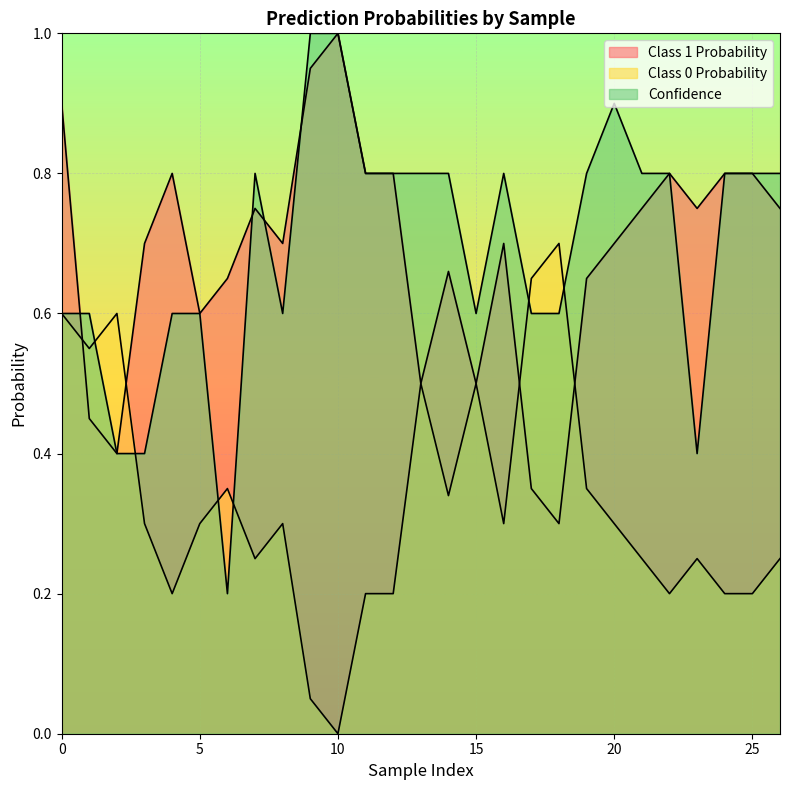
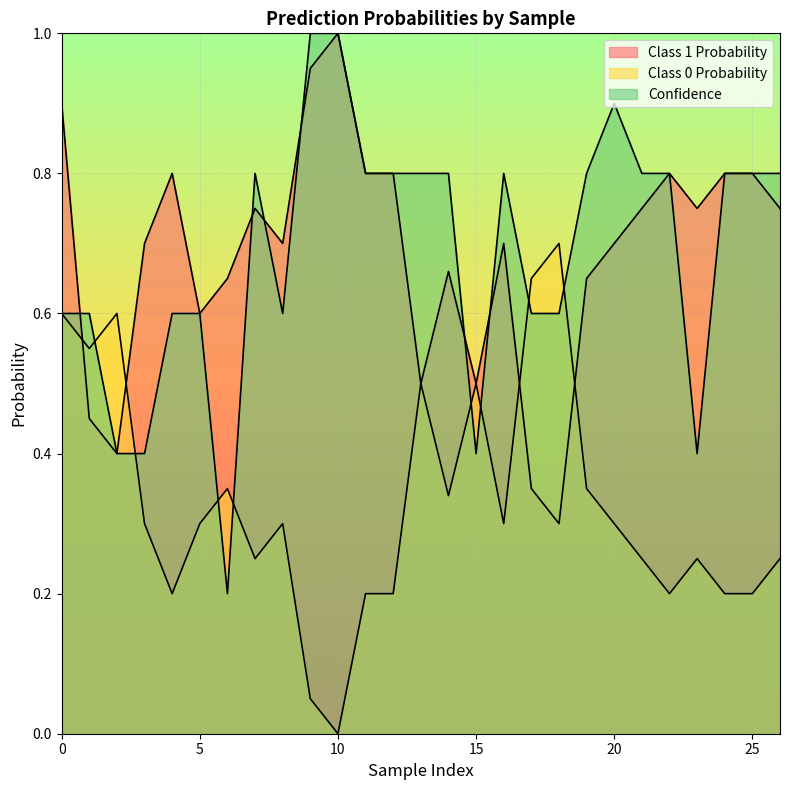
  {
    "Class 1 Probability": {
      "0": 0.9,
      "20": 0.7
    },
    "Class 0 Probability": {
      "5": 0.3,
      "10": 0.0,
      "20": 0.3,
      "25": 0.2
    },
    "Confidence": {
-     "15": 0.6
+     "15": 0.4
    }
  }
